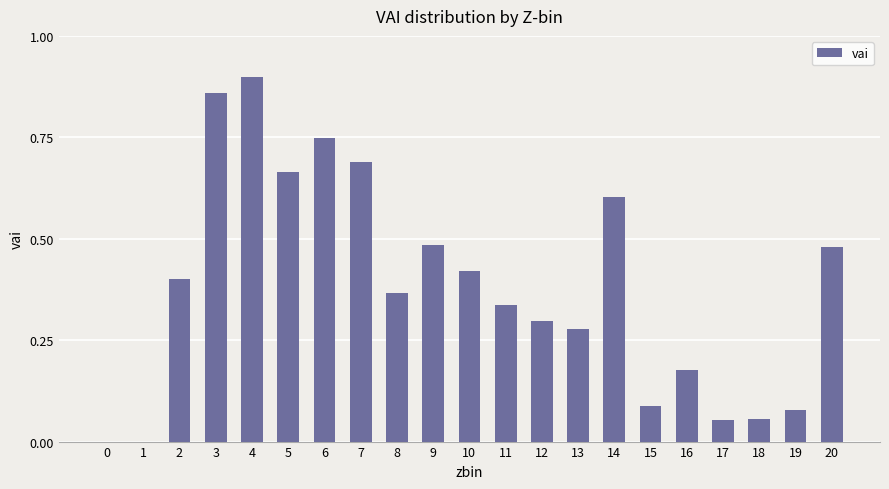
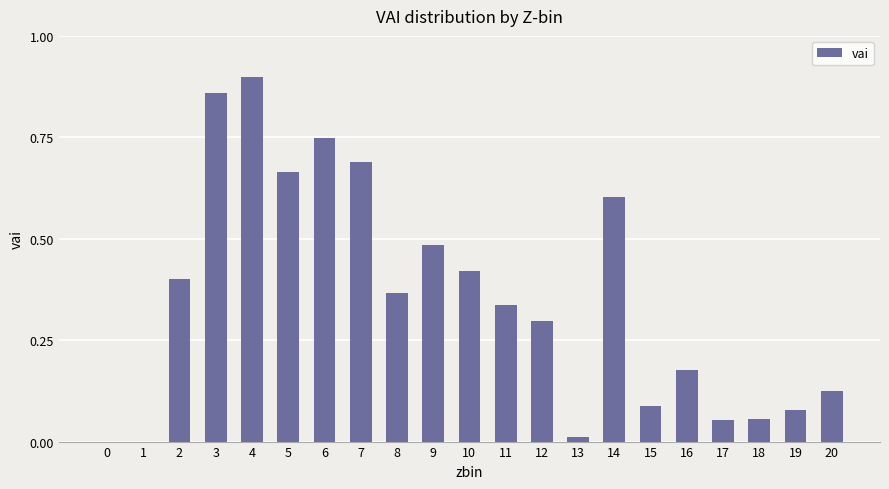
  {
    "0": 0.00,
    "1": 0.00,
    "2": 0.40,
    "3": 0.86,
    "4": 0.90,
    "5": 0.66,
    "6": 0.75,
    "7": 0.69,
    "8": 0.37,
    "9": 0.48,
    "10": 0.42,
    "11": 0.34,
    "12": 0.30,
-   "13": 0.28,
+   "13": 0.01,
    "14": 0.60,
    "15": 0.09,
    "16": 0.18,
    "17": 0.05,
    "18": 0.06,
    "19": 0.08,
-   "20": 0.48
+   "20": 0.13
  }
